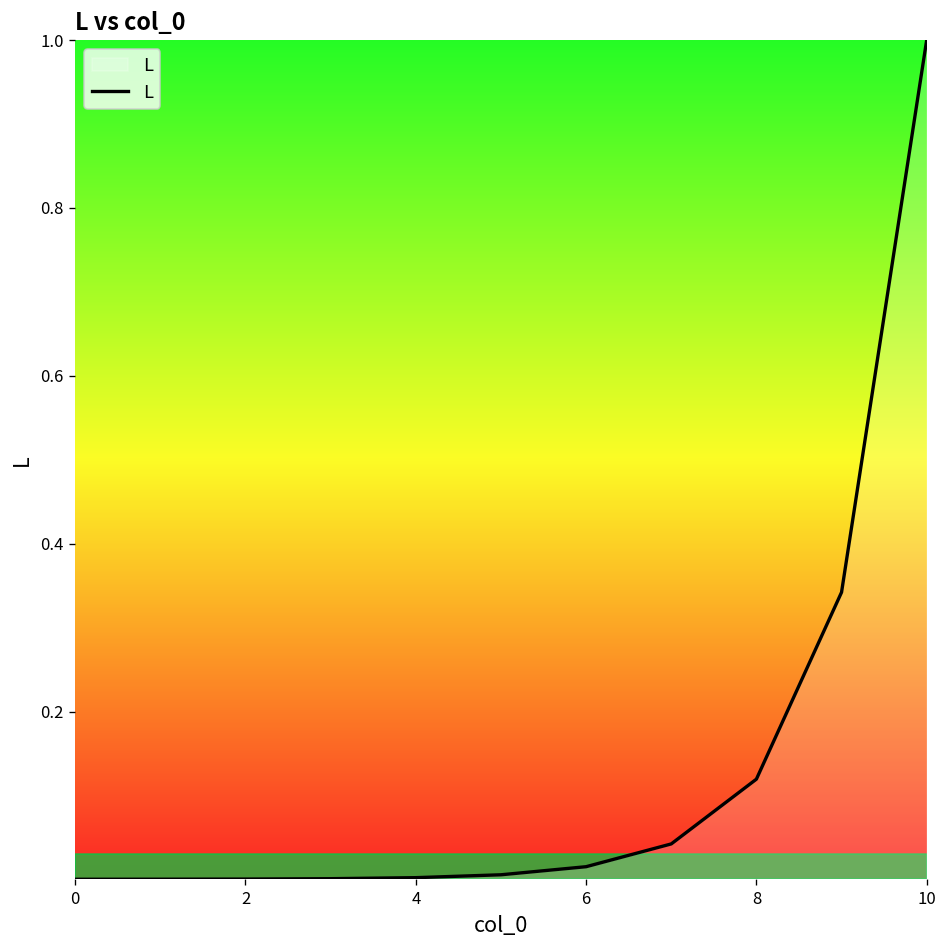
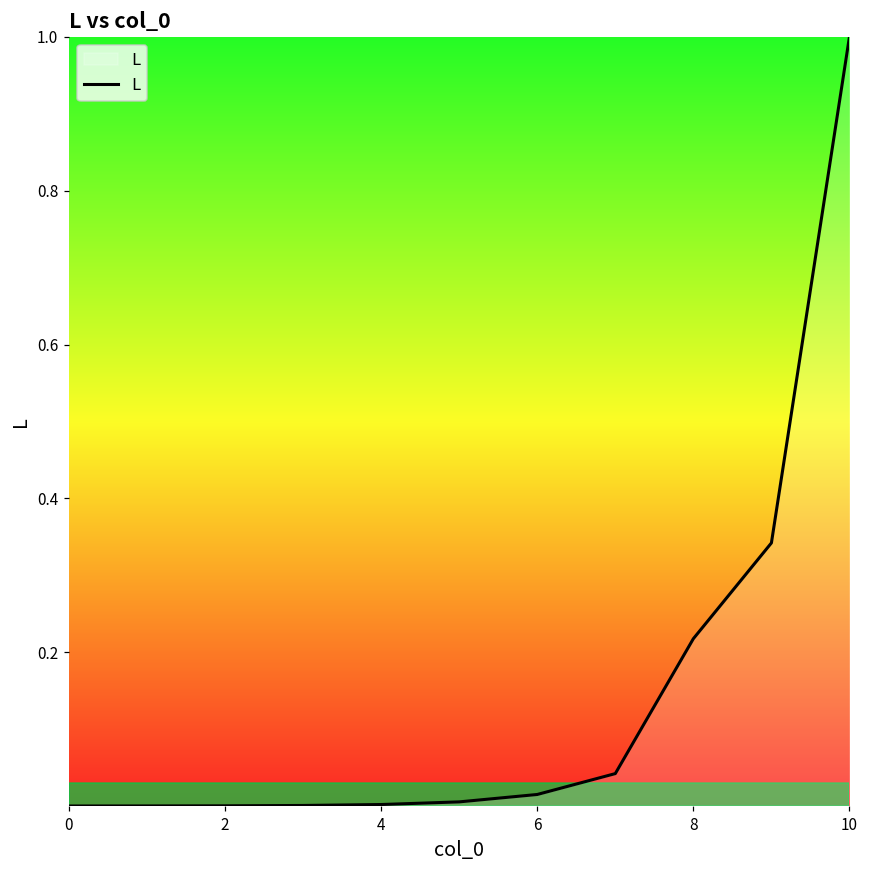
  {
-   "8": 0.12,
+   "8": 0.22,
    "10": 1.00
  }
